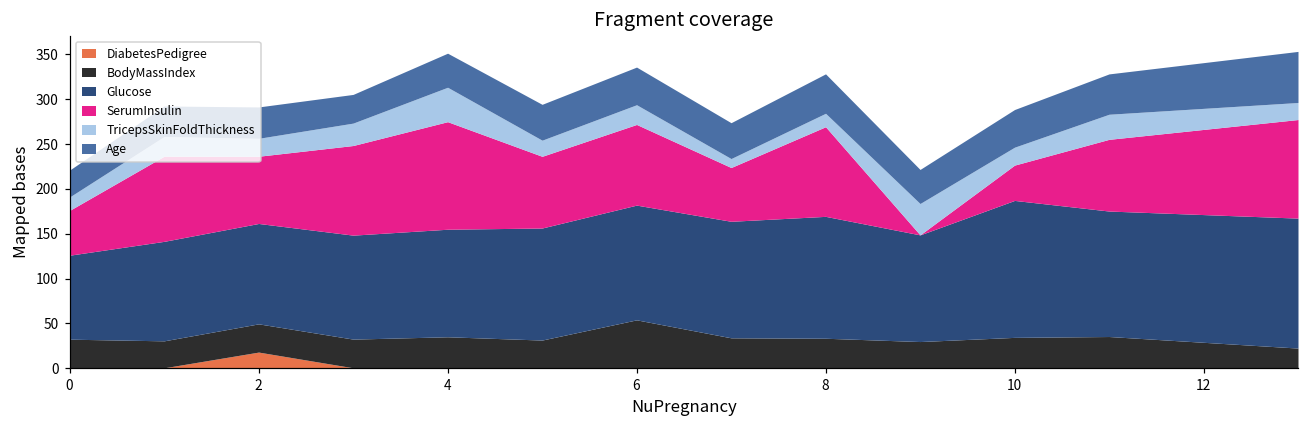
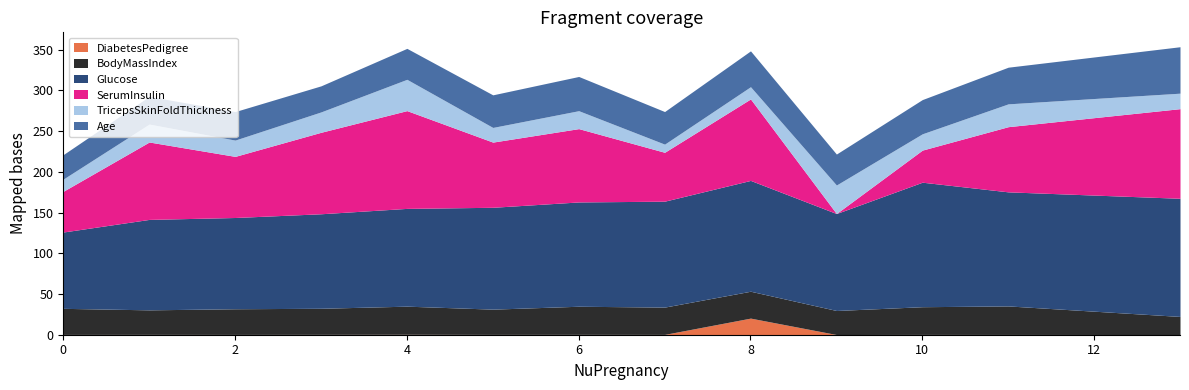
  {
    "DiabetesPedigree": {
-     "2": 20,
-     "8": 0
+     "2": 0,
+     "8": 20
    },
    "BodyMassIndex": {
-     "6": 50
+     "6": 30
    },
    "Age": {
      "0": 30,
      "4": 40,
      "6": 40,
      "8": 40,
      "10": 40
    }
  }
